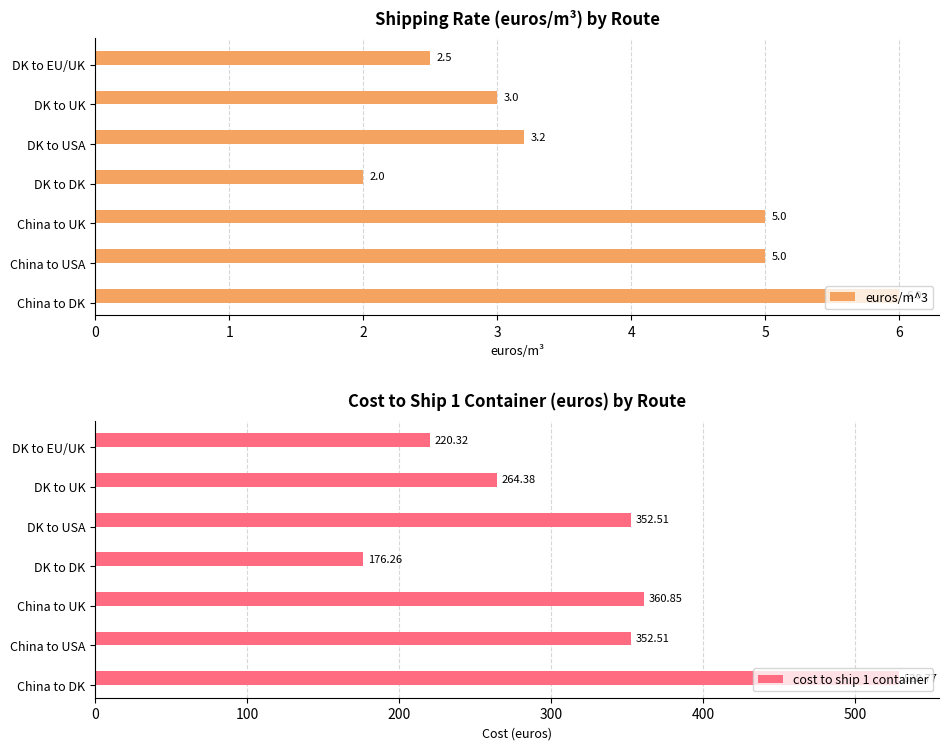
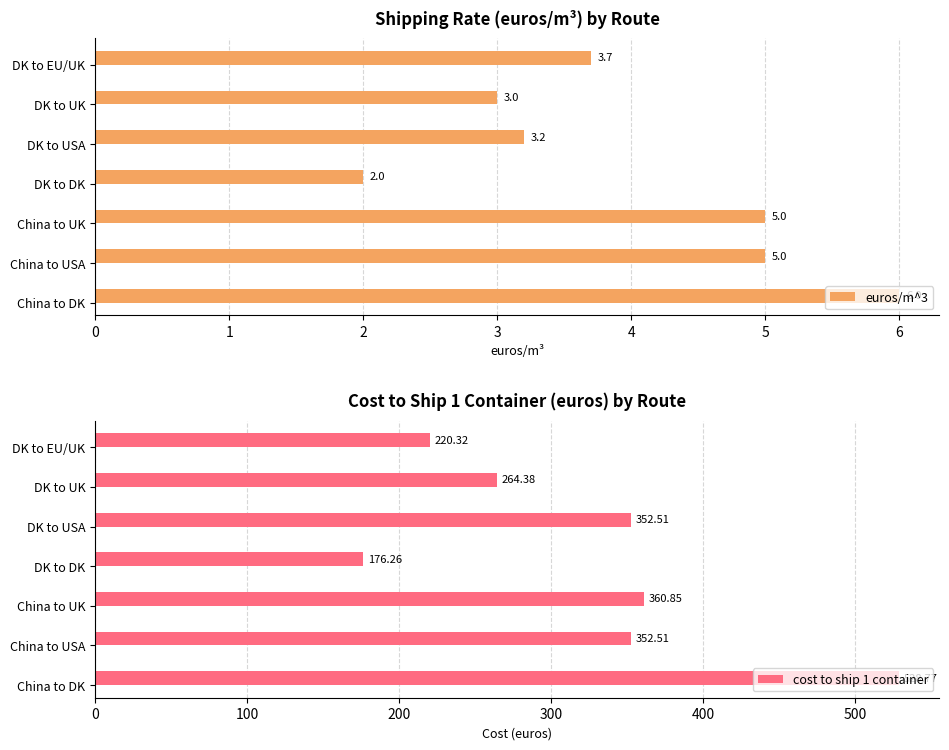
  {
    "Shipping Rate (euros/m³) by Route": {
-     "DK to EU/UK": 2.5,
+     "DK to EU/UK": 3.7,
      "DK to UK": 3.0,
      "DK to USA": 3.2,
      "DK to DK": 2.0,
      "China to UK": 5.0,
      "China to USA": 5.0
    },
    "Cost to Ship 1 Container (euros) by Route": {
      "DK to EU/UK": 220.32,
      "DK to UK": 264.38,
      "DK to USA": 352.51,
      "DK to DK": 176.26,
      "China to UK": 360.85,
      "China to USA": 352.51
    }
  }
